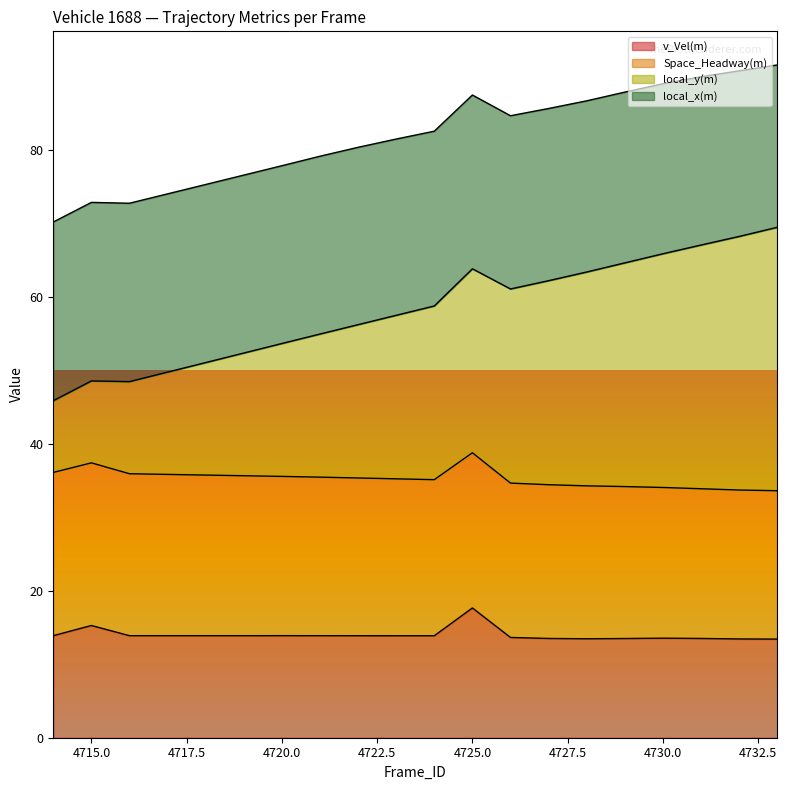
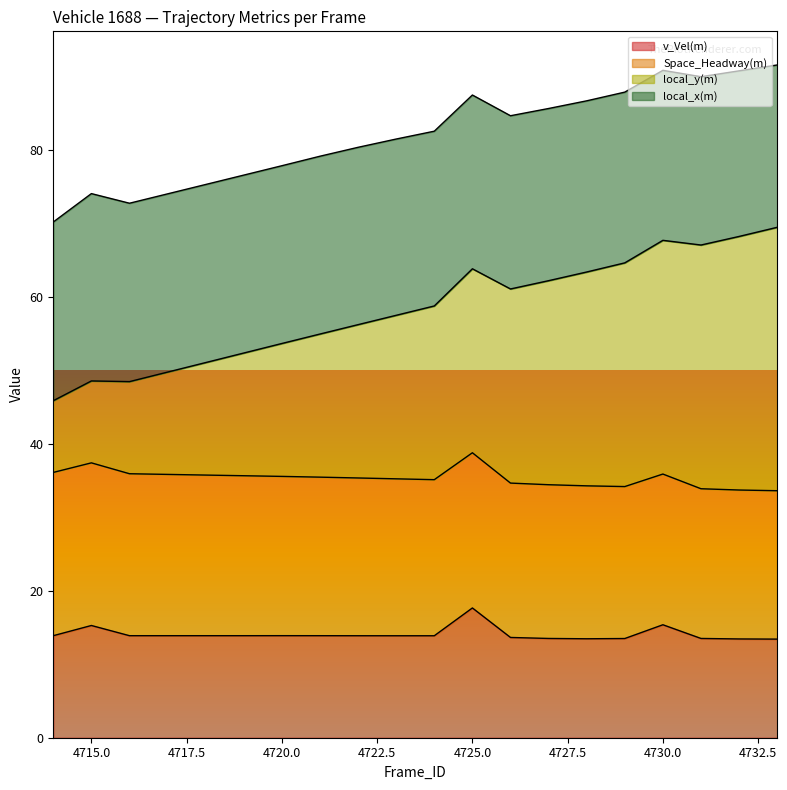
  {
    "v_Vel(m)": {
      "4715.0": 15,
      "4720.0": 14,
      "4725.0": 18,
-     "4730.0": 14
+     "4730.0": 15
    },
    "local_x(m)": {
-     "4715.0": 24,
+     "4715.0": 25,
      "4720.0": 24,
      "4725.0": 24
    }
  }
